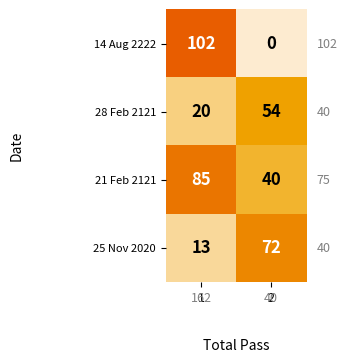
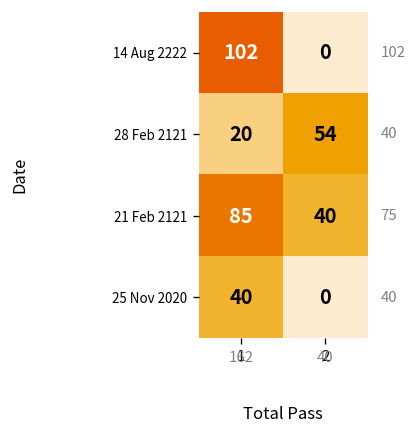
  {
    "14 Aug 2222": {
      "1": 102,
      "2": 0
    },
    "28 Feb 2121": {
      "1": 20,
      "2": 54
    },
    "21 Feb 2121": {
      "1": 85,
      "2": 40
    },
    "25 Nov 2020": {
-     "1": 13,
-     "2": 72
+     "1": 40,
+     "2": 0
    }
  }
